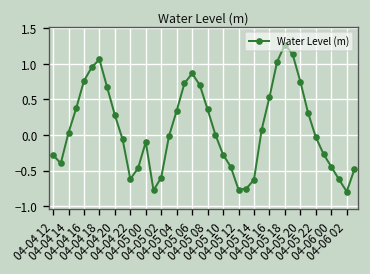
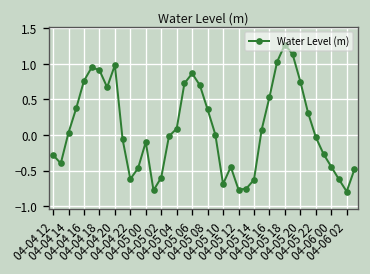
  {
    "04-04 12": -0.3,
    "04-04 14": 0.0,
    "04-04 16": 0.8,
-   "04-04 18": 1.1,
-   "04-04 20": 0.3,
+   "04-04 18": 0.9,
+   "04-04 20": 1.0,
    "04-04 22": -0.6,
    "04-05 00": -0.1,
    "04-05 02": -0.6,
-   "04-05 04": 0.3,
+   "04-05 04": 0.1,
    "04-05 06": 0.9,
    "04-05 08": 0.4,
-   "04-05 10": -0.3,
+   "04-05 10": -0.7,
    "04-05 12": -0.8,
    "04-05 14": -0.6,
    "04-05 16": 0.5,
    "04-05 20": 0.8,
    "04-05 22": 0.0,
    "04-06 00": -0.4,
    "04-06 02": -0.8
  }
